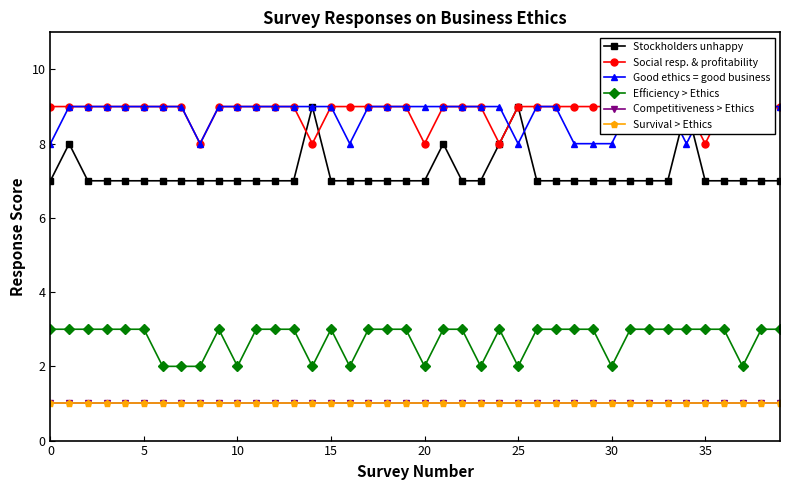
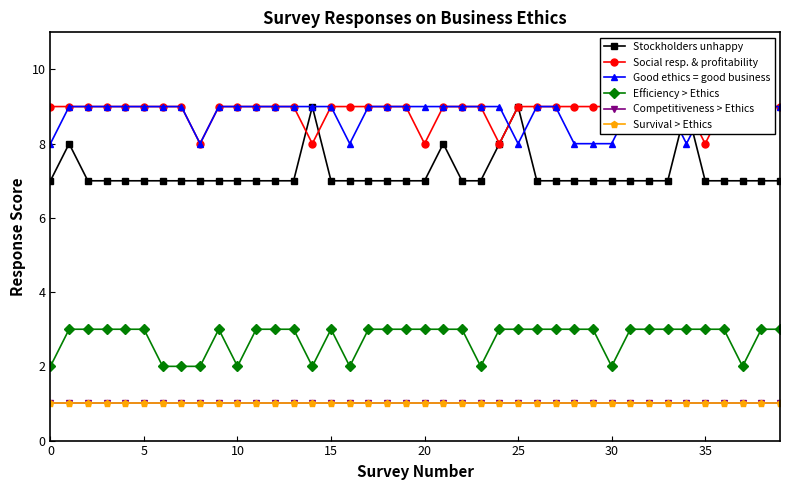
  {
    "Stockholders unhappy": {
      "0": 7,
      "5": 7,
      "10": 7,
      "15": 7,
      "20": 7,
      "30": 7,
      "35": 7
    },
    "Social resp. & profitability": {
      "0": 9,
      "20": 8,
      "35": 8
    },
    "Good ethics = good business": {
      "0": 8,
      "20": 9,
      "25": 8,
      "30": 8
    },
    "Efficiency > Ethics": {
-     "0": 3,
+     "0": 2,
      "5": 3,
      "10": 2,
      "15": 3,
-     "20": 2,
-     "25": 2,
+     "20": 3,
+     "25": 3,
      "30": 2,
      "35": 3
    },
    "Survival > Ethics": {
      "0": 1,
      "5": 1,
      "10": 1,
      "15": 1,
      "20": 1,
      "25": 1,
      "30": 1,
      "35": 1
    }
  }
